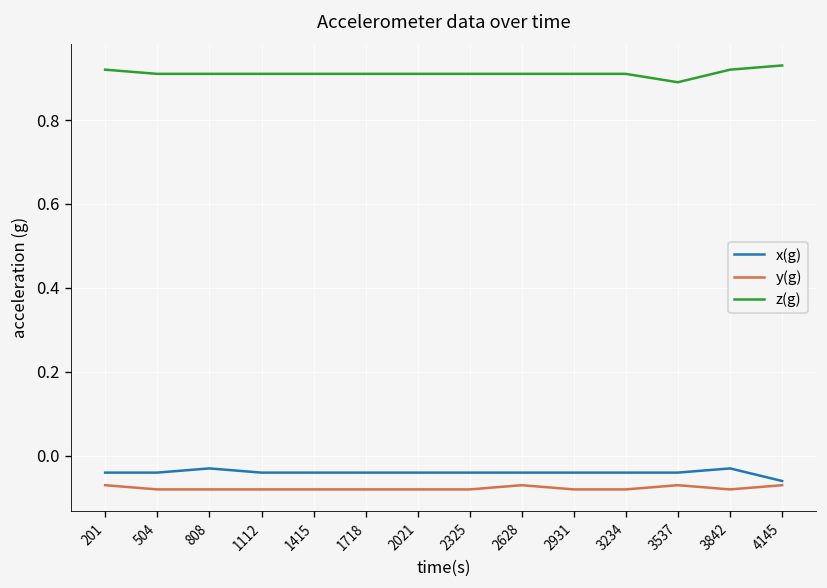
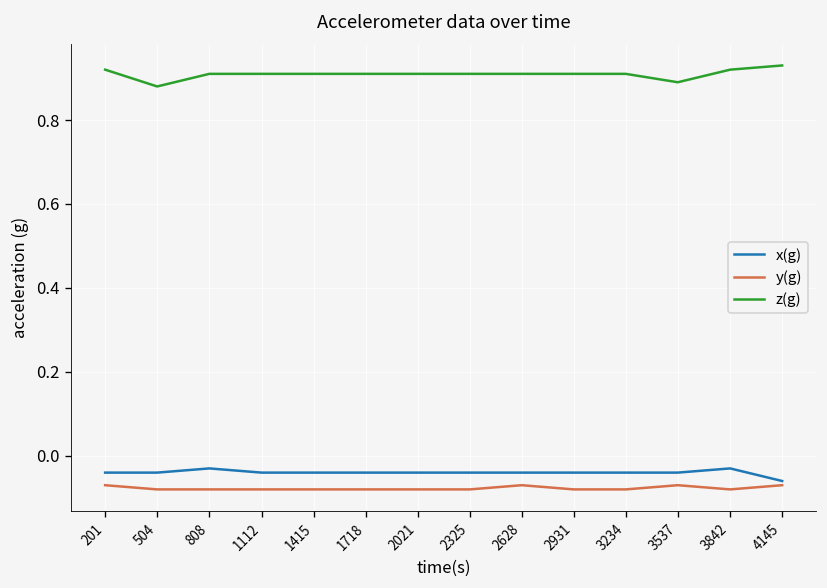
  {
    "x(g)": {
      "201": -0.04,
      "504": -0.04,
      "808": -0.03,
      "1112": -0.04,
      "1415": -0.04,
      "1718": -0.04,
      "2021": -0.04,
      "2325": -0.04,
      "2628": -0.04,
      "2931": -0.04,
      "3234": -0.04,
      "3537": -0.04,
      "3842": -0.03,
      "4145": -0.06
    },
    "y(g)": {
      "201": -0.07,
      "504": -0.08,
      "808": -0.08,
      "1112": -0.08,
      "1415": -0.08,
      "1718": -0.08,
      "2021": -0.08,
      "2325": -0.08,
      "2628": -0.07,
      "2931": -0.08,
      "3234": -0.08,
      "3537": -0.07,
      "3842": -0.08,
      "4145": -0.07
    },
    "z(g)": {
      "201": 0.92,
-     "504": 0.91,
+     "504": 0.88,
      "808": 0.91,
      "1112": 0.91,
      "1415": 0.91,
      "1718": 0.91,
      "2021": 0.91,
      "2325": 0.91,
      "2628": 0.91,
      "2931": 0.91,
      "3234": 0.91,
      "3537": 0.89,
      "3842": 0.92,
      "4145": 0.93
    }
  }
